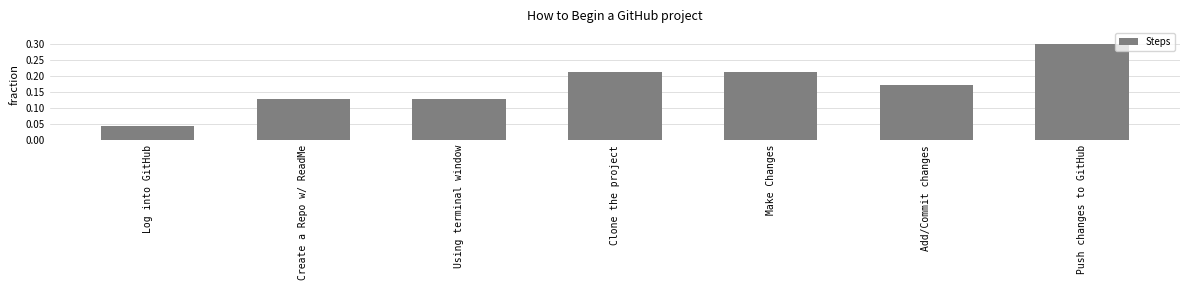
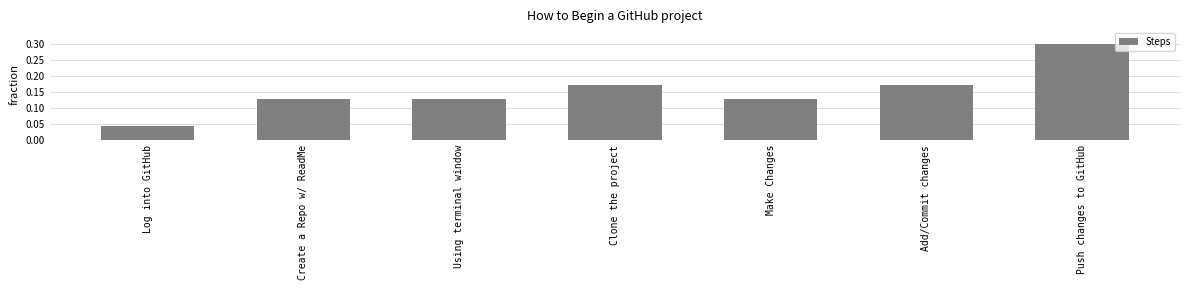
  {
    "Log into GitHub": 0.04,
    "Create a Repo w/ ReadMe": 0.13,
    "Using terminal window": 0.13,
-   "Clone the project": 0.21,
-   "Make Changes": 0.21,
+   "Clone the project": 0.17,
+   "Make Changes": 0.13,
    "Add/Commit changes": 0.17,
    "Push changes to GitHub": 0.30
  }
